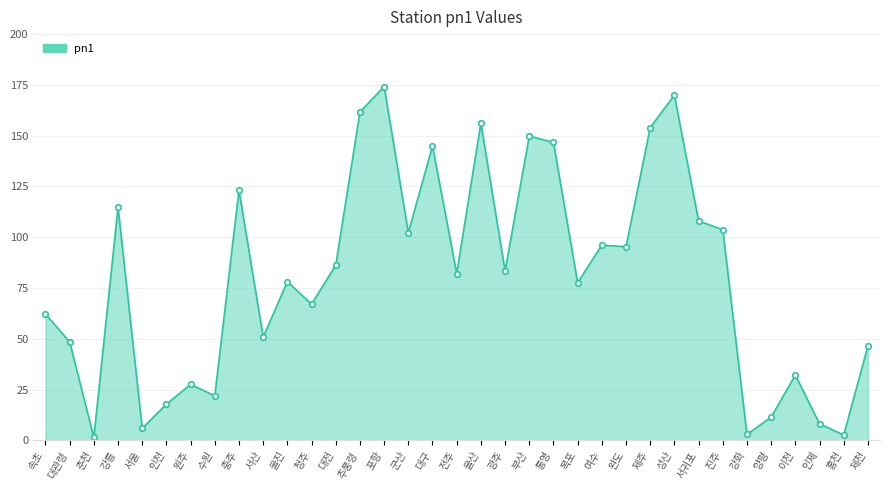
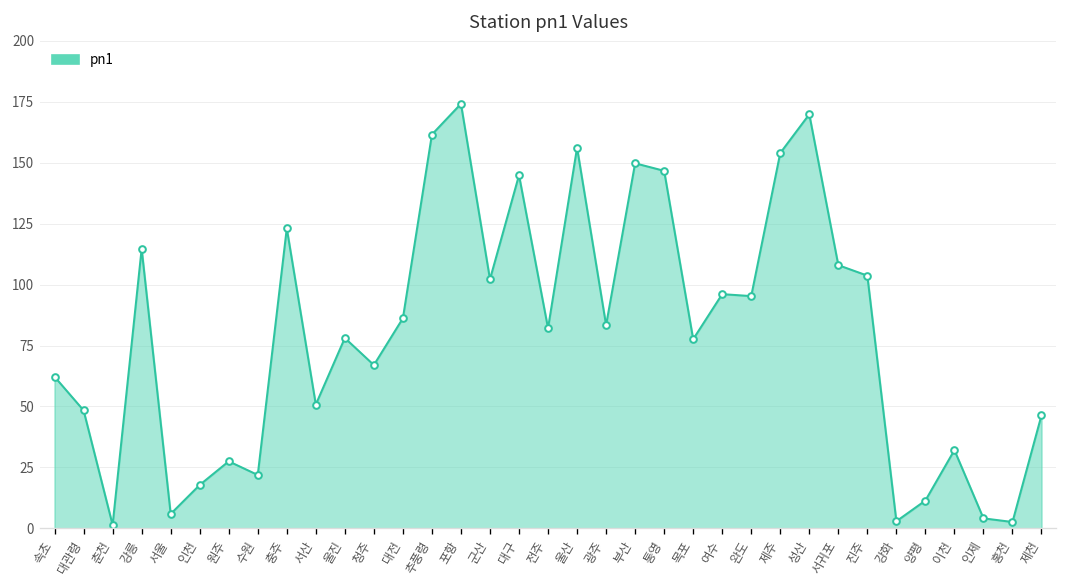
  {
    "속초": 62,
    "대관령": 48,
    "춘천": 1,
    "강릉": 115,
    "서울": 6,
    "인천": 18,
    "원주": 28,
    "수원": 22,
    "충주": 123,
    "서산": 51,
    "울진": 78,
    "청주": 67,
    "대전": 86,
    "추풍령": 162,
    "포항": 174,
    "군산": 102,
    "대구": 145,
    "전주": 82,
    "울산": 156,
    "광주": 83,
    "부산": 150,
    "통영": 147,
    "목포": 78,
    "여수": 96,
    "완도": 95,
    "제주": 154,
    "성산": 170,
    "서귀포": 108,
    "진주": 104,
    "강화": 3,
    "양평": 11,
    "이천": 32,
-   "인제": 8,
+   "인제": 4,
    "홍천": 3,
    "제천": 46
  }
